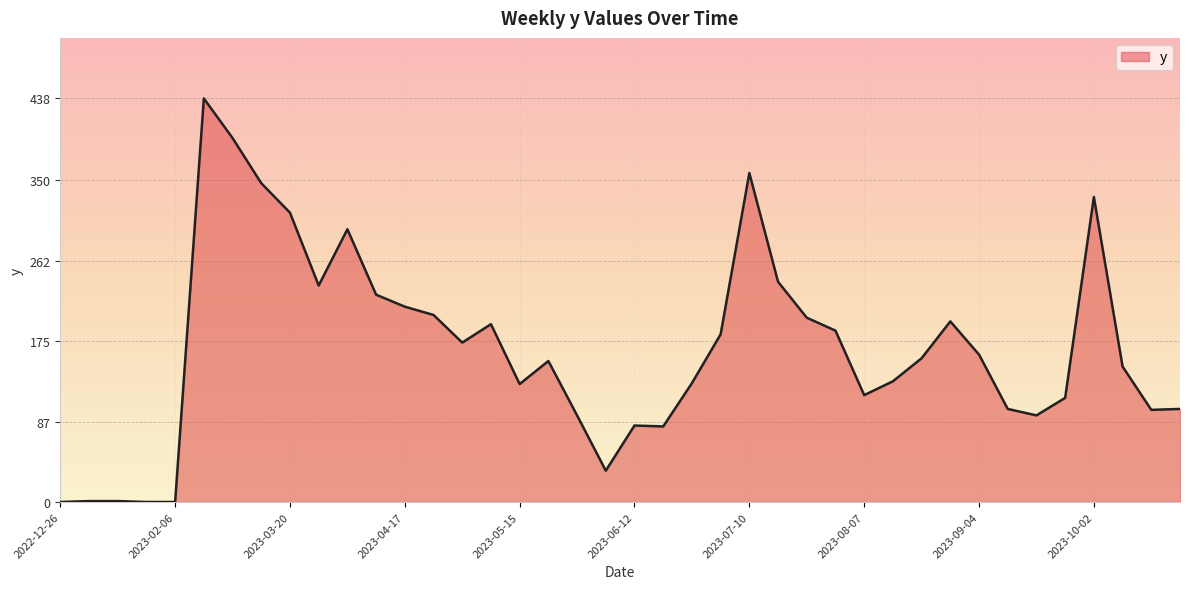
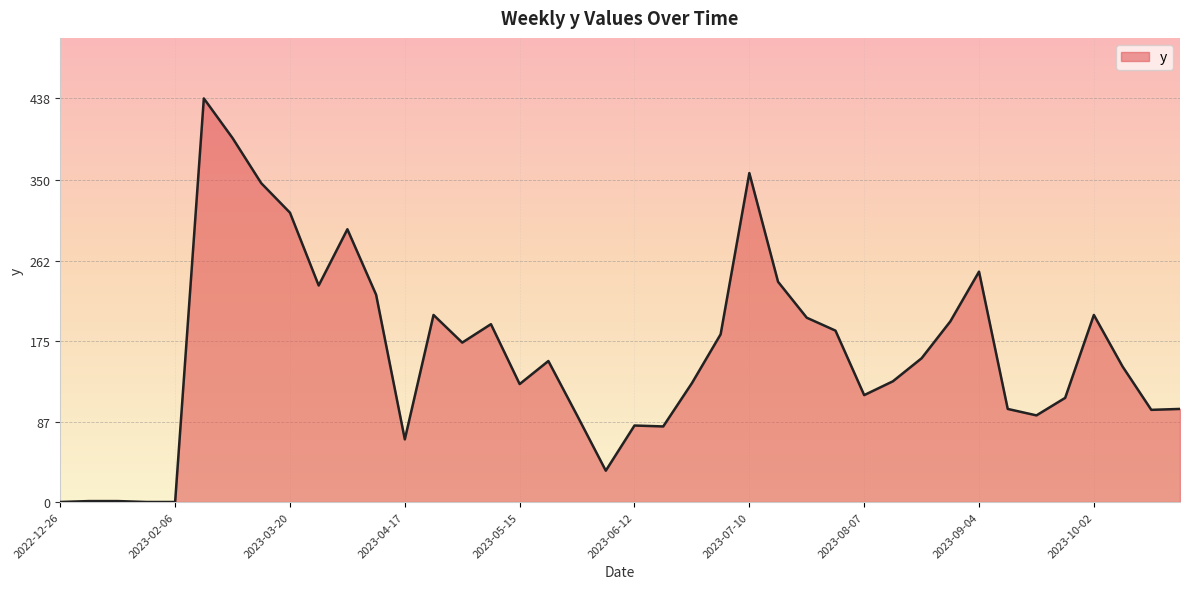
  {
    "2022-12-26": 0,
    "2023-02-06": 0,
    "2023-03-20": 310,
-   "2023-04-17": 210,
+   "2023-04-17": 70,
    "2023-05-15": 130,
    "2023-06-12": 80,
    "2023-07-10": 360,
    "2023-08-07": 120,
-   "2023-09-04": 160,
-   "2023-10-02": 330
+   "2023-09-04": 250,
+   "2023-10-02": 200
  }
